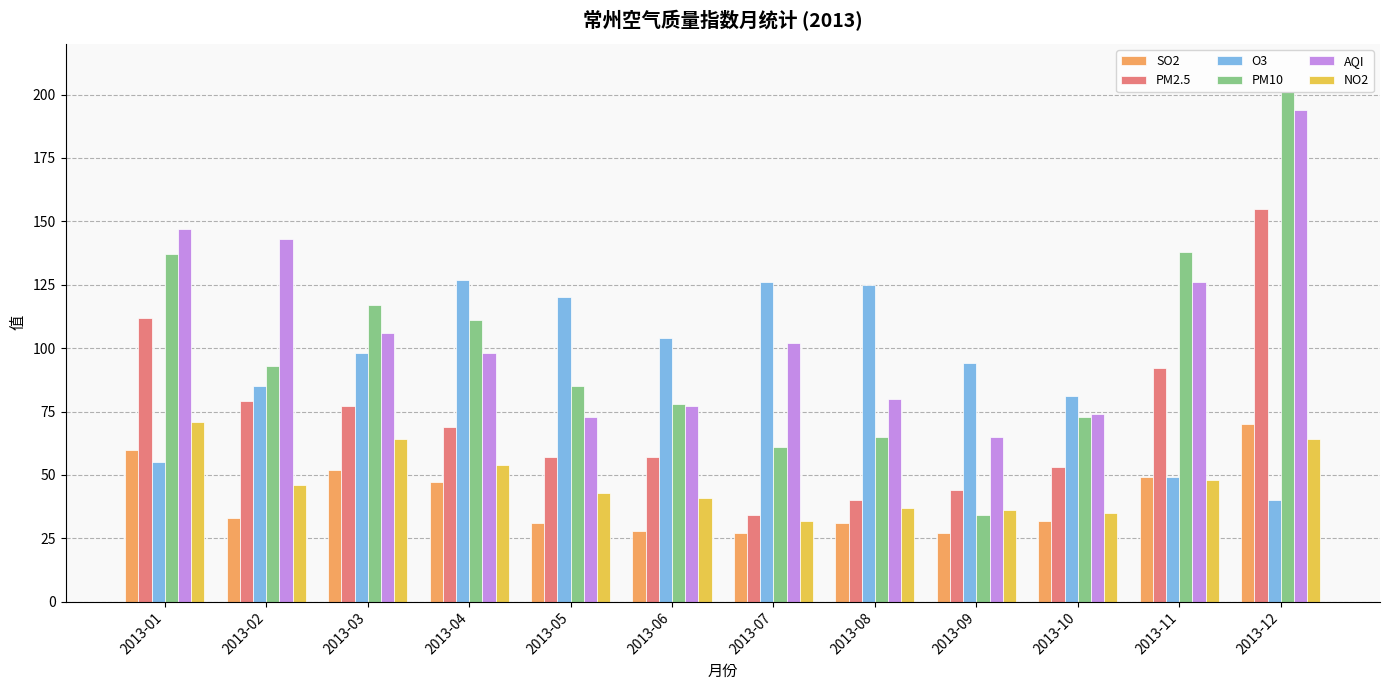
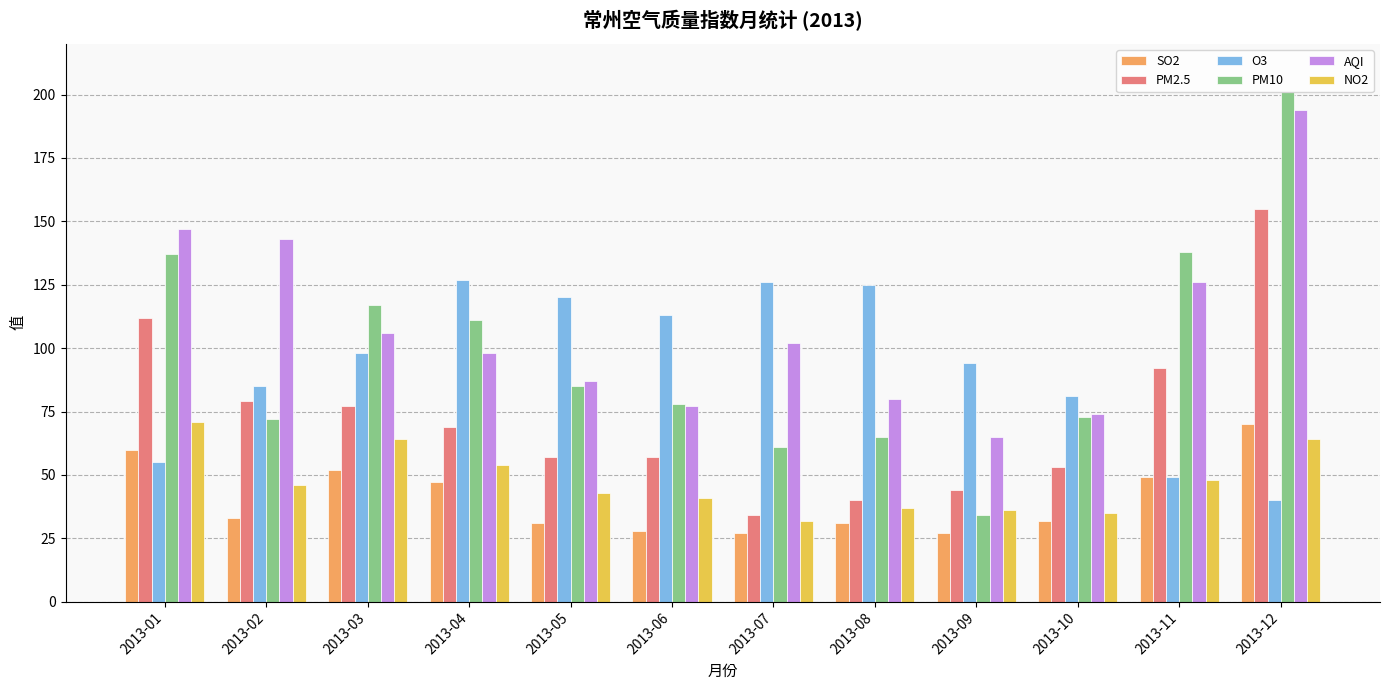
  {
    "O3": {
      "2013-01": 55,
      "2013-02": 85,
      "2013-03": 98,
      "2013-04": 127,
      "2013-05": 120,
-     "2013-06": 104,
+     "2013-06": 113,
      "2013-07": 126,
      "2013-08": 125,
      "2013-09": 94,
      "2013-10": 81,
      "2013-11": 49,
      "2013-12": 40
    },
    "PM10": {
      "2013-01": 137,
-     "2013-02": 93,
+     "2013-02": 72,
      "2013-03": 117,
      "2013-04": 111,
      "2013-05": 85,
      "2013-06": 78,
      "2013-07": 61,
      "2013-08": 65,
      "2013-09": 34,
      "2013-10": 73,
      "2013-11": 138
    },
    "AQI": {
      "2013-01": 147,
      "2013-02": 143,
      "2013-03": 106,
      "2013-04": 98,
-     "2013-05": 73,
+     "2013-05": 87,
      "2013-06": 77,
      "2013-07": 102,
      "2013-08": 80,
      "2013-09": 65,
      "2013-10": 74,
      "2013-11": 126,
      "2013-12": 194
    }
  }
